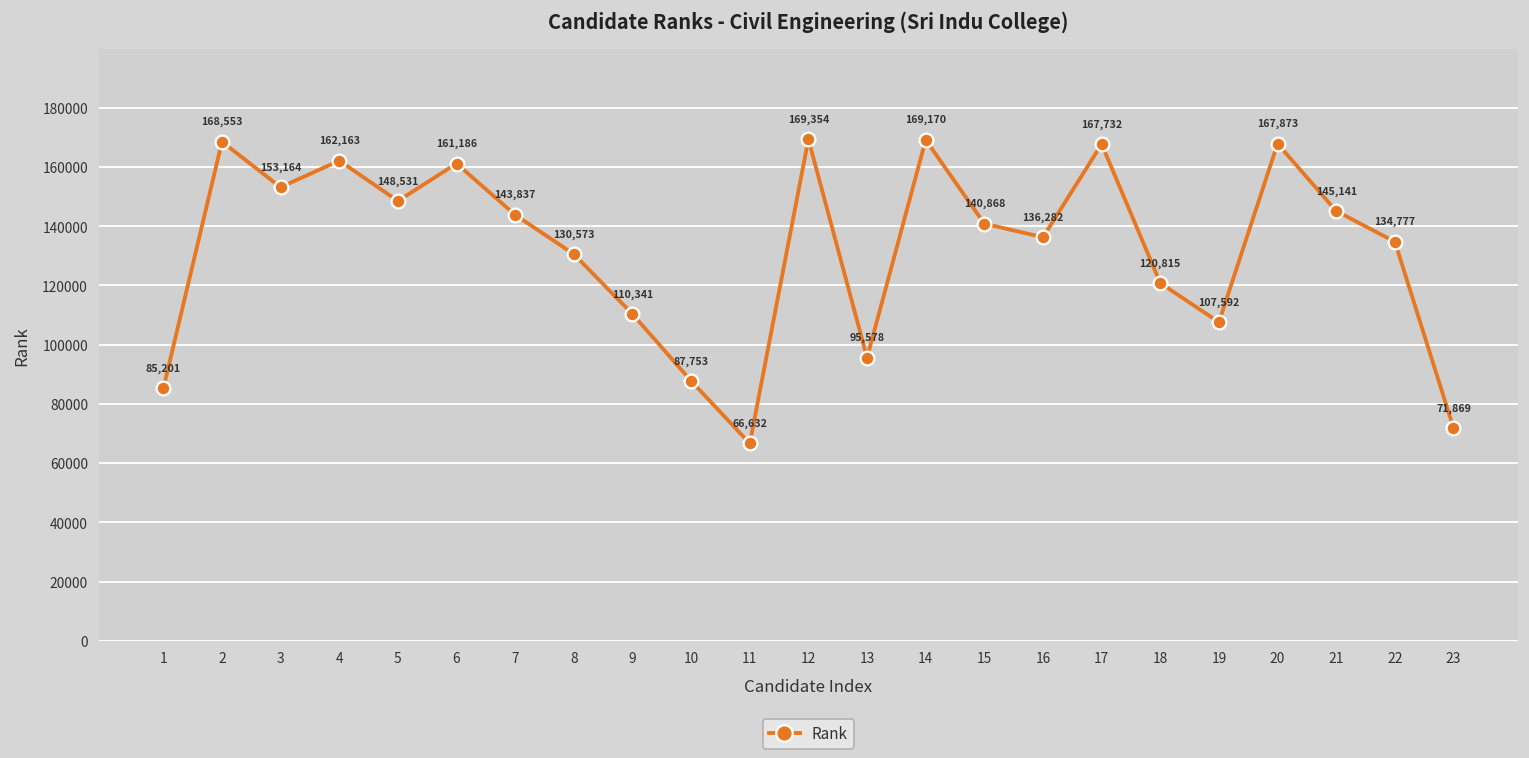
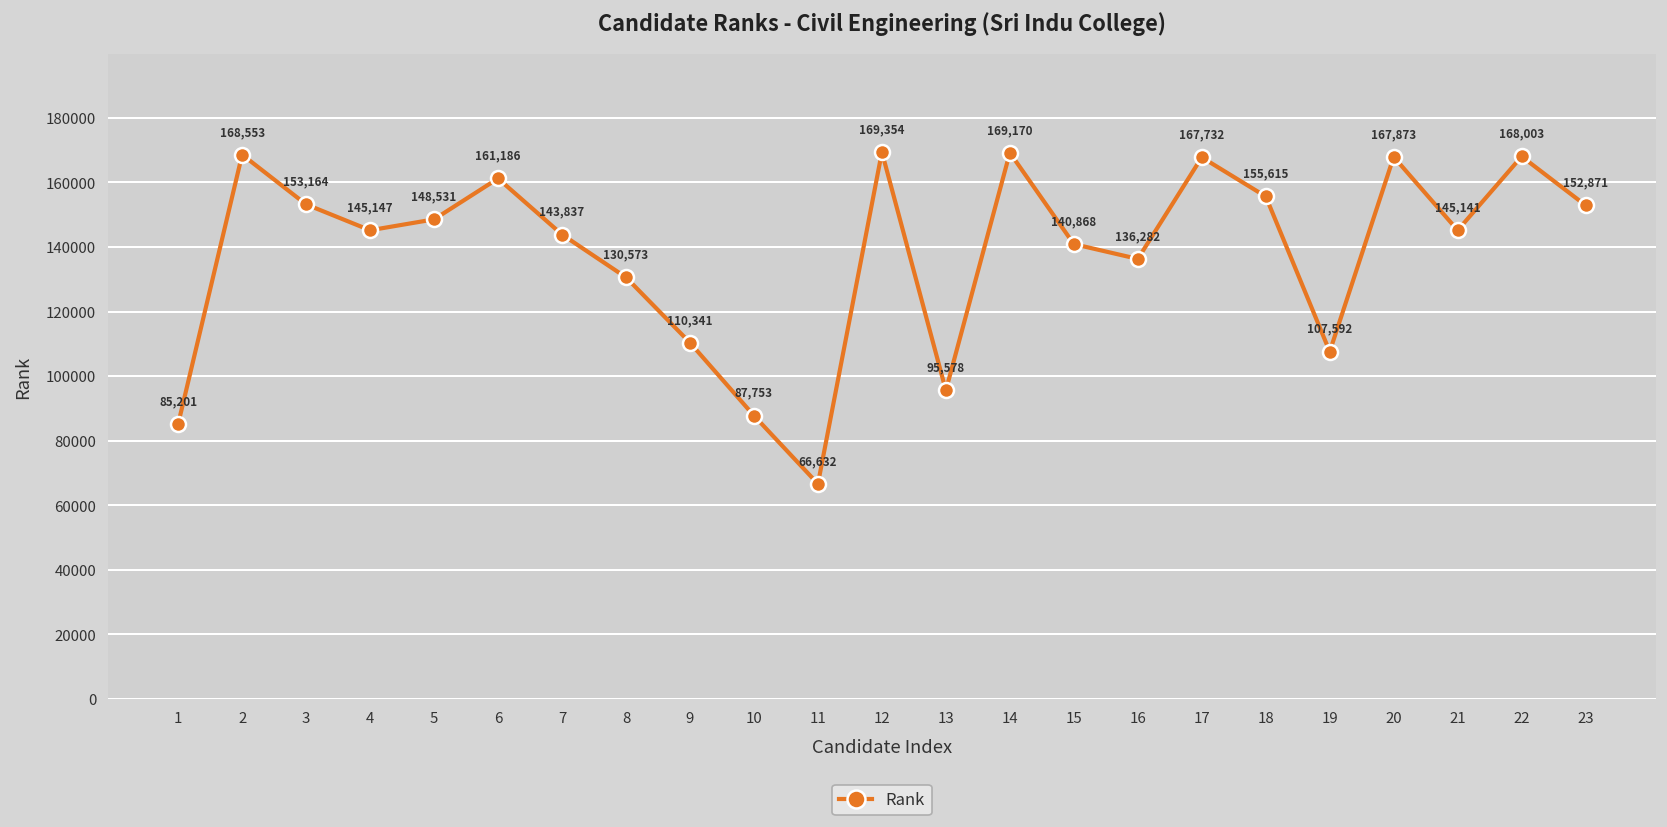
  {
    "1": "85,201",
    "2": "168,553",
    "3": "153,164",
-   "4": "162,163",
+   "4": "145,147",
    "5": "148,531",
    "6": "161,186",
    "7": "143,837",
    "8": "130,573",
    "9": "110,341",
    "10": "87,753",
    "11": "66,632",
    "12": "169,354",
    "13": "95,578",
    "14": "169,170",
    "15": "140,868",
    "16": "136,282",
    "17": "167,732",
-   "18": "120,815",
+   "18": "155,615",
    "19": "107,592",
    "20": "167,873",
    "21": "145,141",
-   "22": "134,777",
-   "23": "71,869"
+   "22": "168,003",
+   "23": "152,871"
  }
